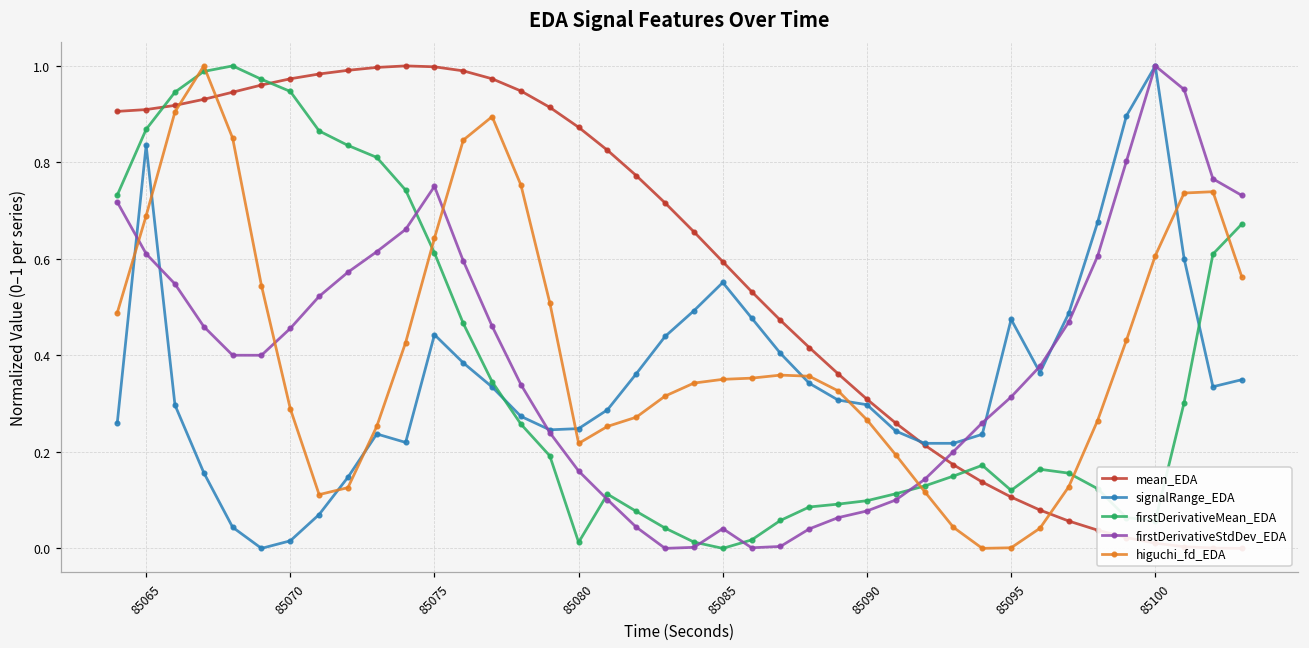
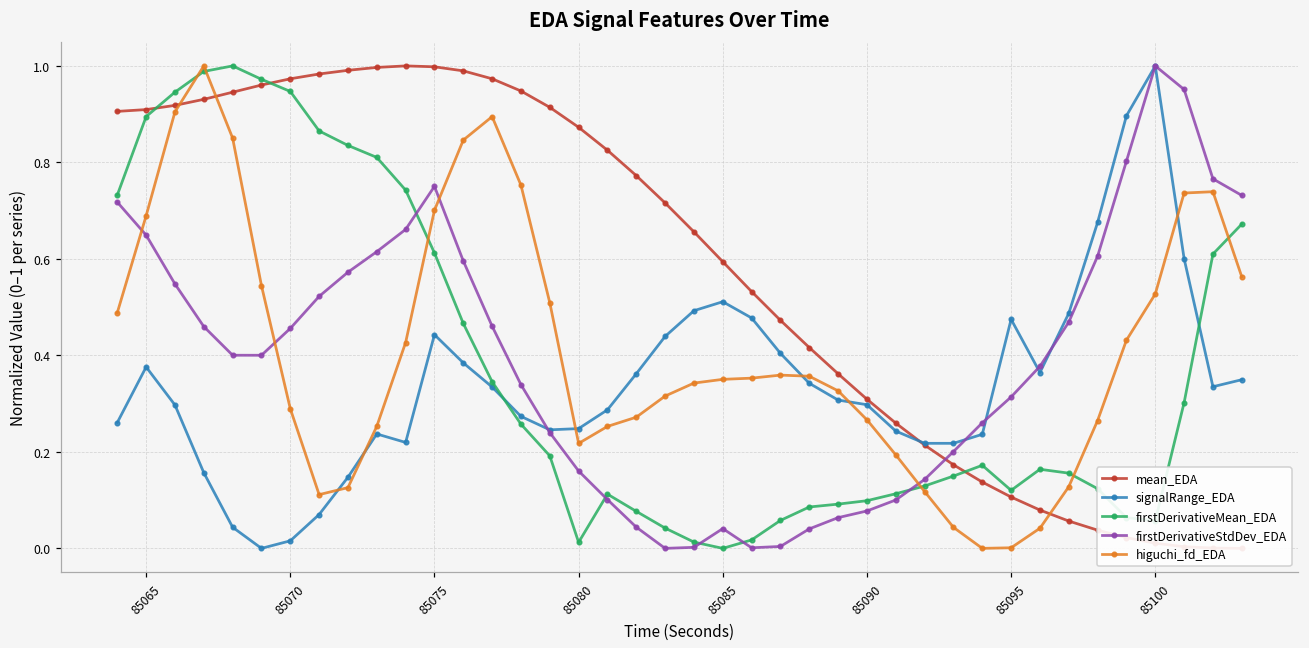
  {
    "mean_EDA": {
      "85065": 0.91,
      "85070": 0.97,
      "85075": 1.00,
      "85080": 0.87,
      "85085": 0.59,
      "85090": 0.31,
      "85095": 0.11
    },
    "signalRange_EDA": {
-     "85065": 0.84,
+     "85065": 0.38,
      "85070": 0.02,
      "85075": 0.44,
      "85080": 0.25,
-     "85085": 0.55,
+     "85085": 0.51,
      "85090": 0.30,
      "85095": 0.47
    },
    "firstDerivativeMean_EDA": {
-     "85065": 0.87,
+     "85065": 0.89,
      "85070": 0.95,
      "85075": 0.61,
      "85080": 0.01,
      "85085": 0.00,
      "85090": 0.10,
      "85095": 0.12
    },
    "firstDerivativeStdDev_EDA": {
-     "85065": 0.61,
+     "85065": 0.65,
      "85070": 0.46,
      "85075": 0.75,
      "85080": 0.16,
      "85085": 0.04,
      "85090": 0.08,
      "85095": 0.31
    },
    "higuchi_fd_EDA": {
      "85065": 0.69,
      "85070": 0.29,
-     "85075": 0.64,
+     "85075": 0.70,
      "85080": 0.22,
      "85085": 0.35,
      "85090": 0.27,
      "85095": 0.00,
-     "85100": 0.61
+     "85100": 0.53
    }
  }
